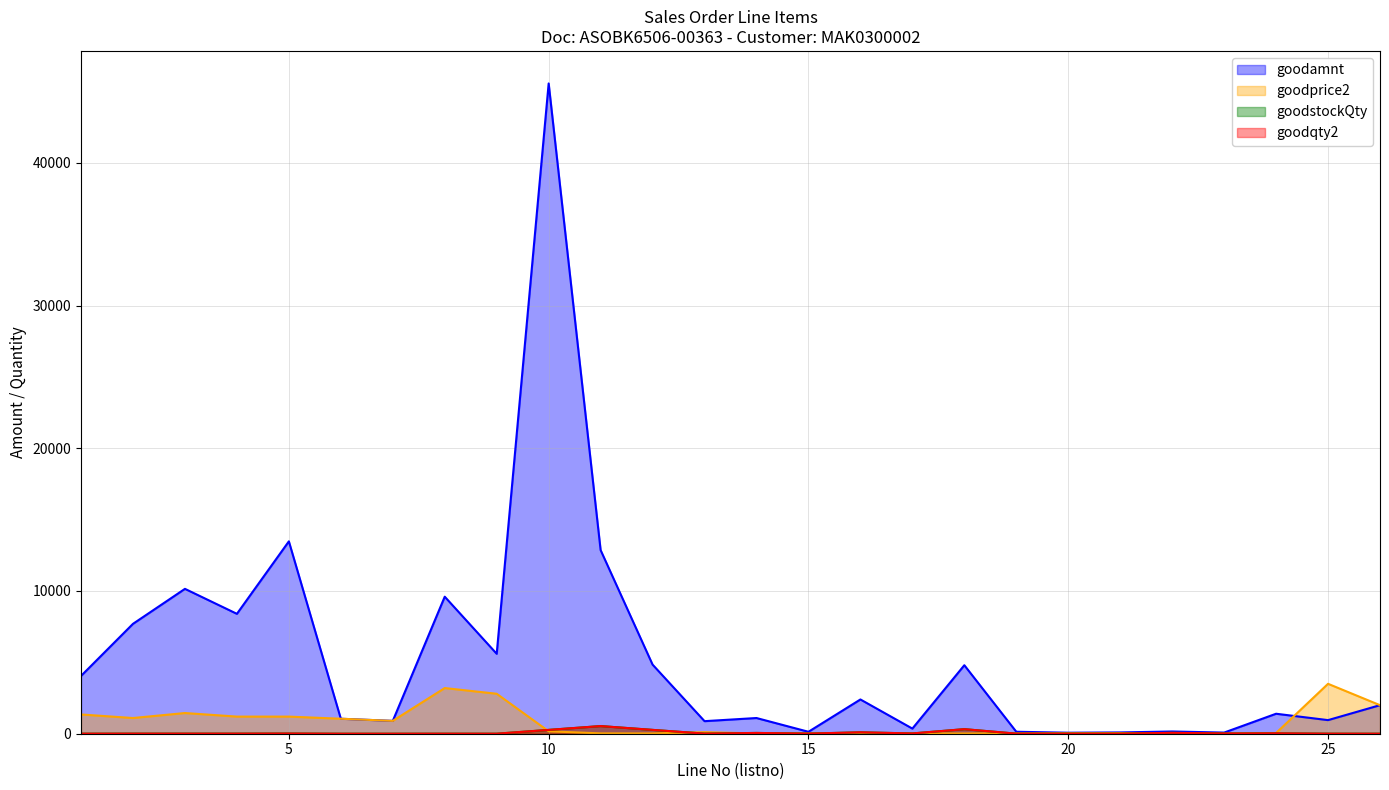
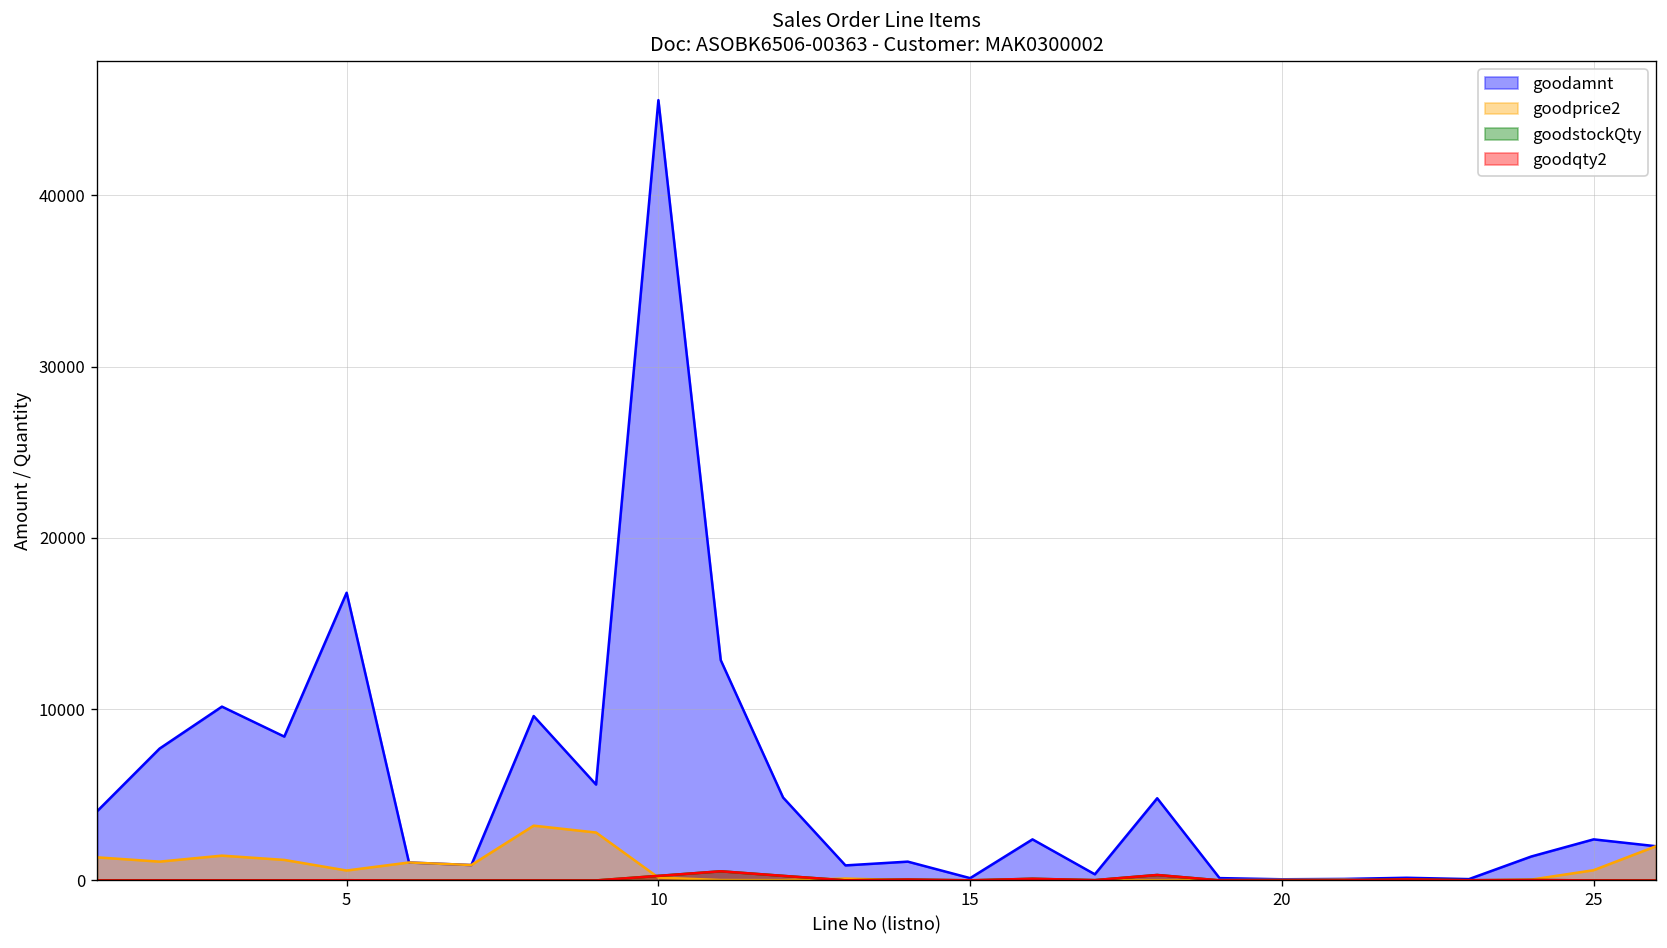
  {
    "goodamnt": {
-     "5": 13500,
+     "5": 16800,
      "10": 45600,
-     "25": 1000
+     "25": 2400
    },
    "goodprice2": {
-     "5": 1200,
-     "25": 3500
+     "5": 600,
+     "25": 600
    },
    "goodqty2": {
      "5": 0,
      "25": 0
    }
  }
